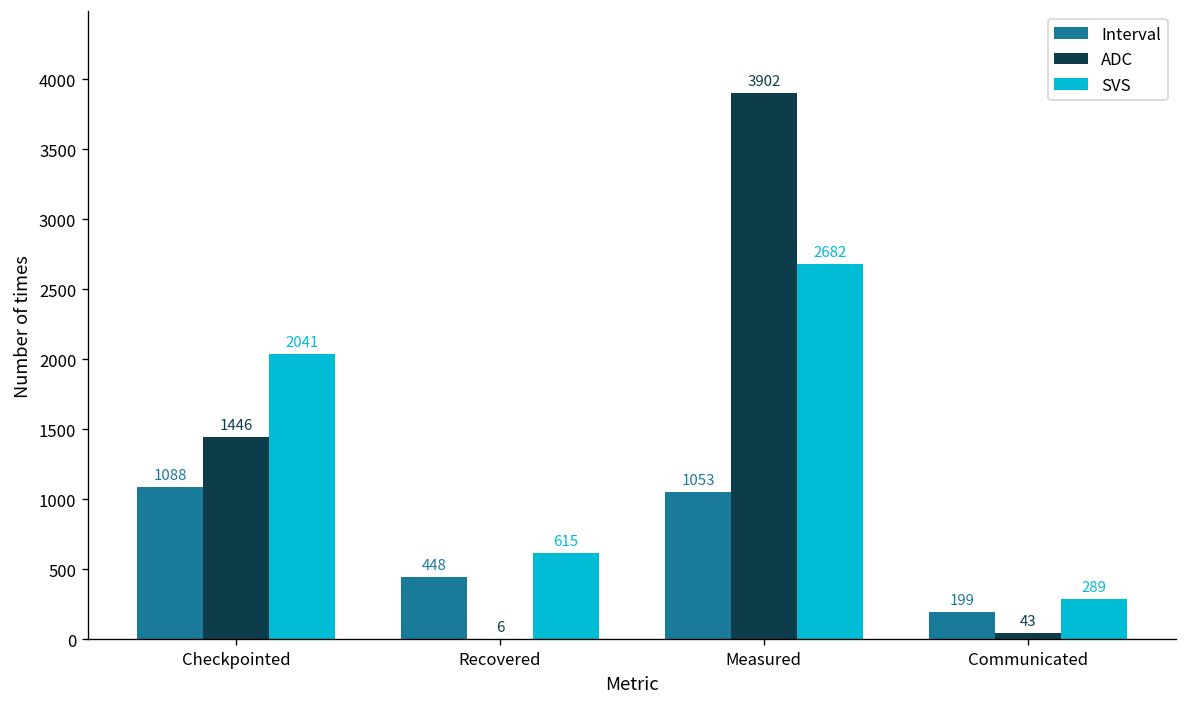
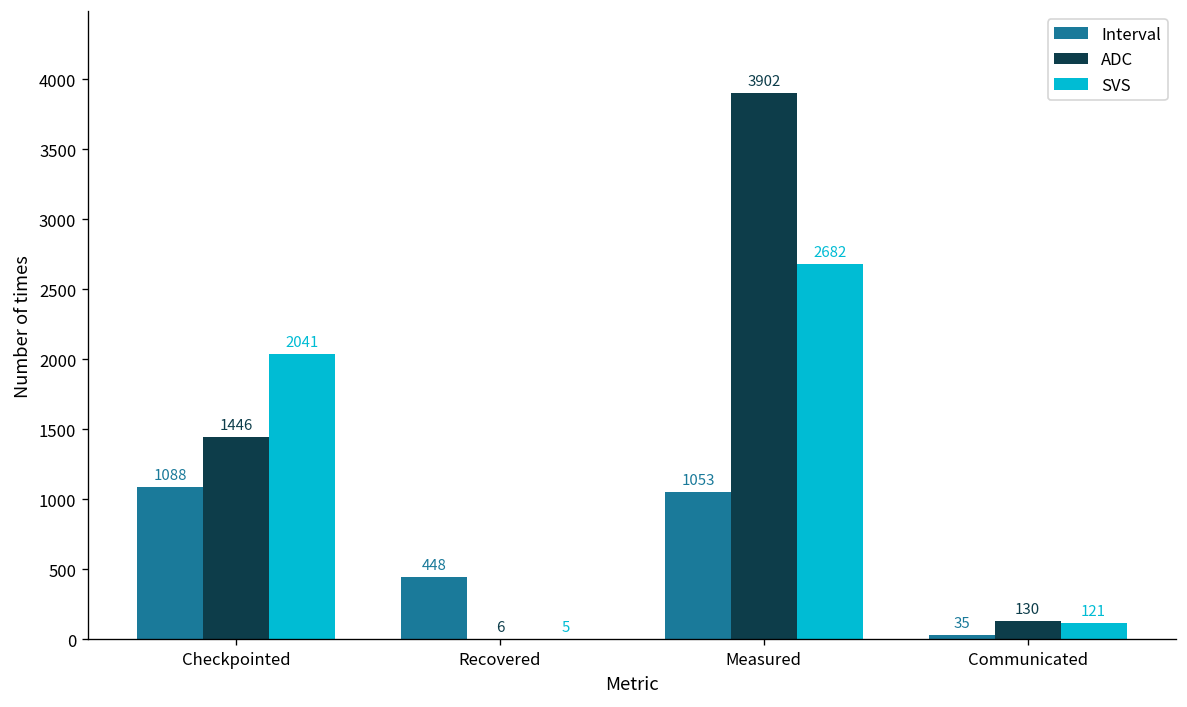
  {
    "Interval": {
      "Checkpointed": 1088,
      "Recovered": 448,
      "Measured": 1053,
-     "Communicated": 199
+     "Communicated": 35
    },
    "ADC": {
      "Checkpointed": 1446,
      "Recovered": 6,
      "Measured": 3902,
-     "Communicated": 43
+     "Communicated": 130
    },
    "SVS": {
      "Checkpointed": 2041,
-     "Recovered": 615,
+     "Recovered": 5,
      "Measured": 2682,
-     "Communicated": 289
+     "Communicated": 121
    }
  }
